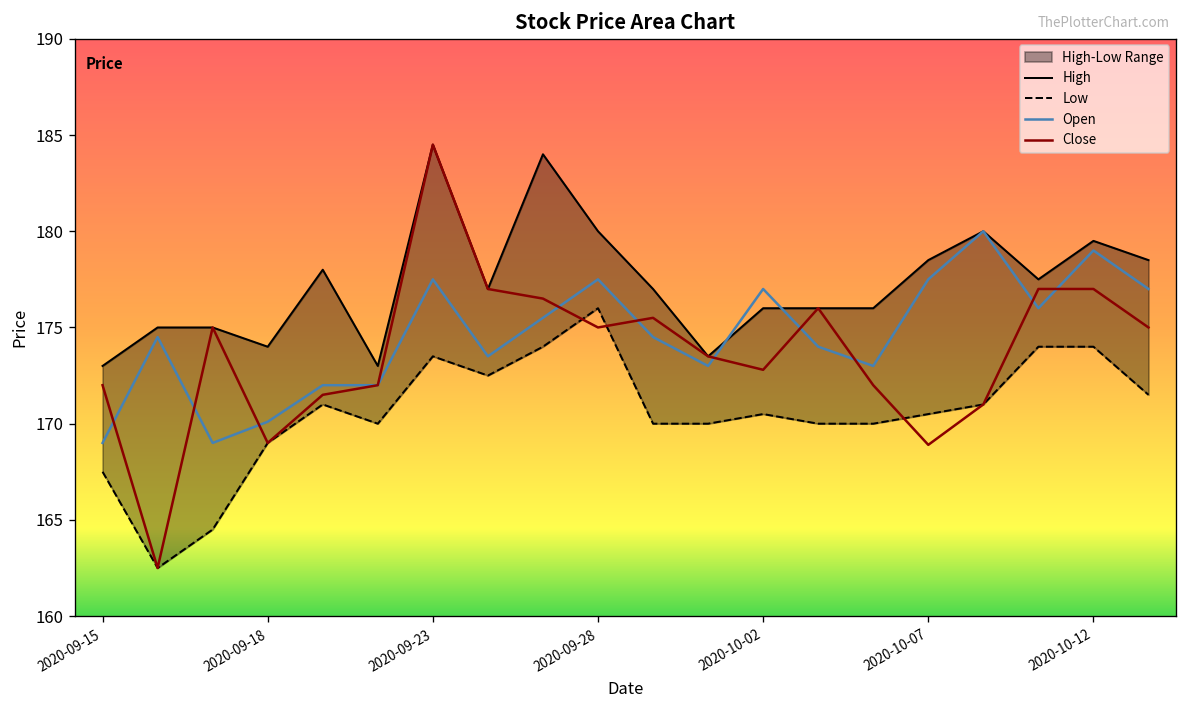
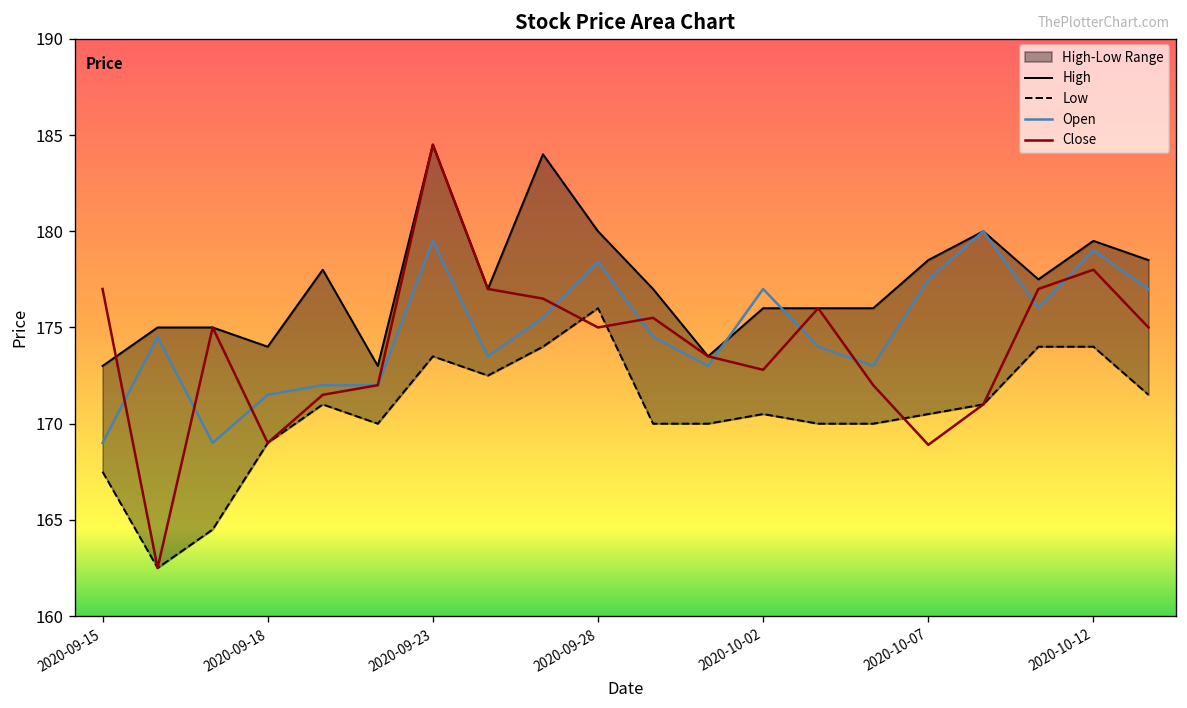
  {
    "Open": {
      "2020-09-15": 169.0,
-     "2020-09-18": 170.1,
-     "2020-09-23": 177.5,
-     "2020-09-28": 177.5,
+     "2020-09-18": 171.5,
+     "2020-09-23": 179.5,
+     "2020-09-28": 178.4,
      "2020-10-02": 177.0,
      "2020-10-07": 177.5,
      "2020-10-12": 179.0
    },
    "Close": {
-     "2020-09-15": 172,
+     "2020-09-15": 177,
      "2020-09-28": 175,
      "2020-10-02": 172.8,
      "2020-10-07": 169,
-     "2020-10-12": 177
+     "2020-10-12": 178
    }
  }
